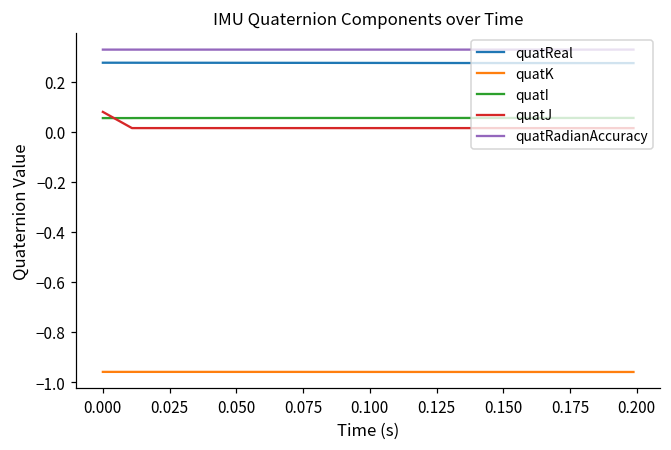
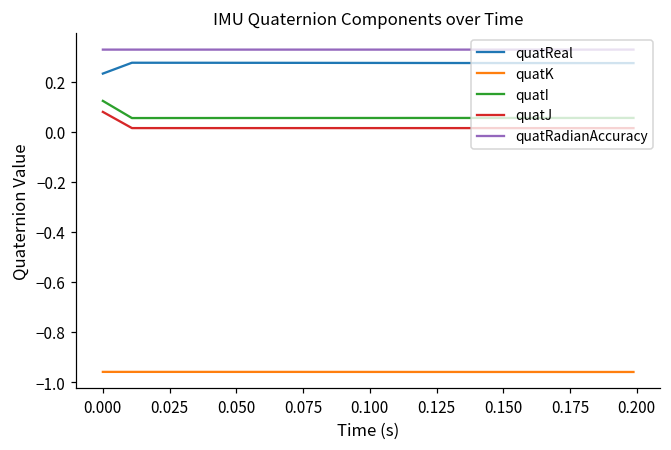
  {
    "quatReal": {
-     "0.000": 0.28
+     "0.000": 0.23
    },
    "quatK": {
      "0.000": -0.96
    },
    "quatI": {
-     "0.000": 0.05
+     "0.000": 0.12
    },
    "quatJ": {
      "0.000": 0.08
    },
    "quatRadianAccuracy": {
      "0.000": 0.33
    }
  }
